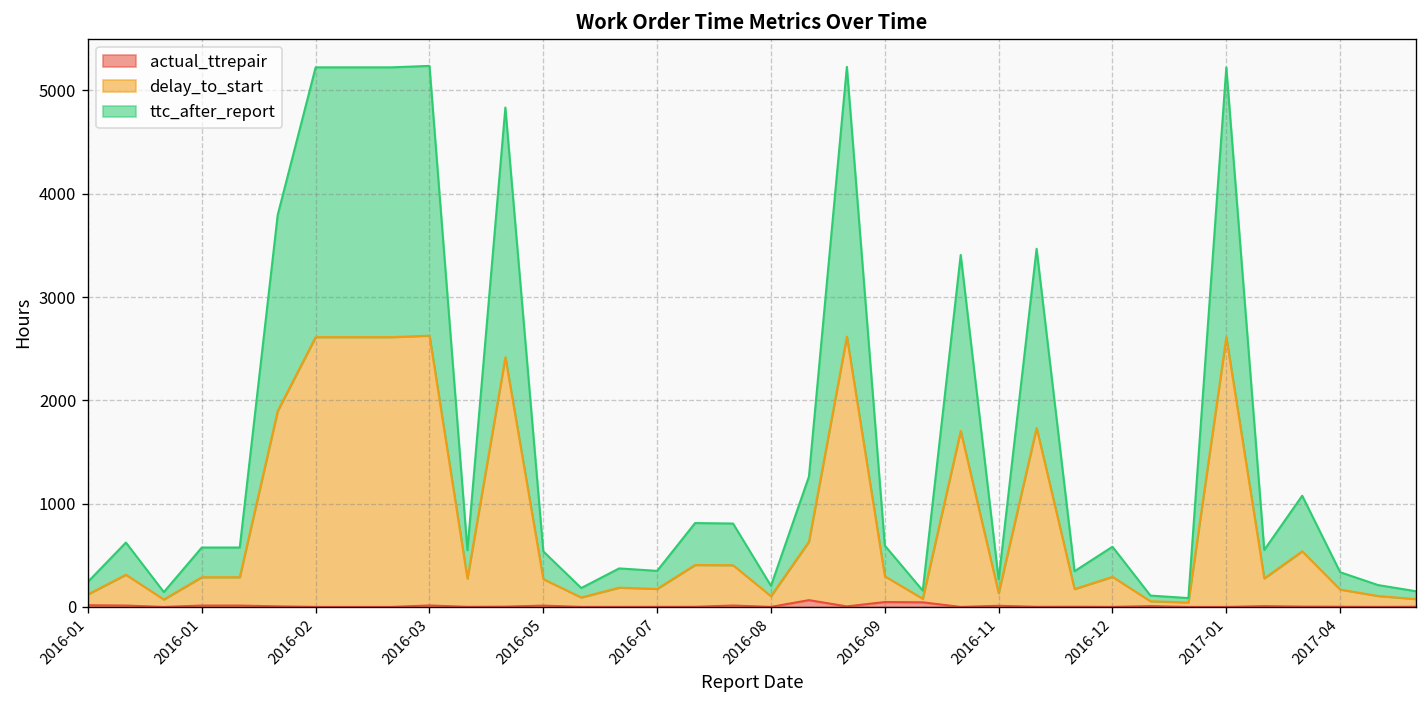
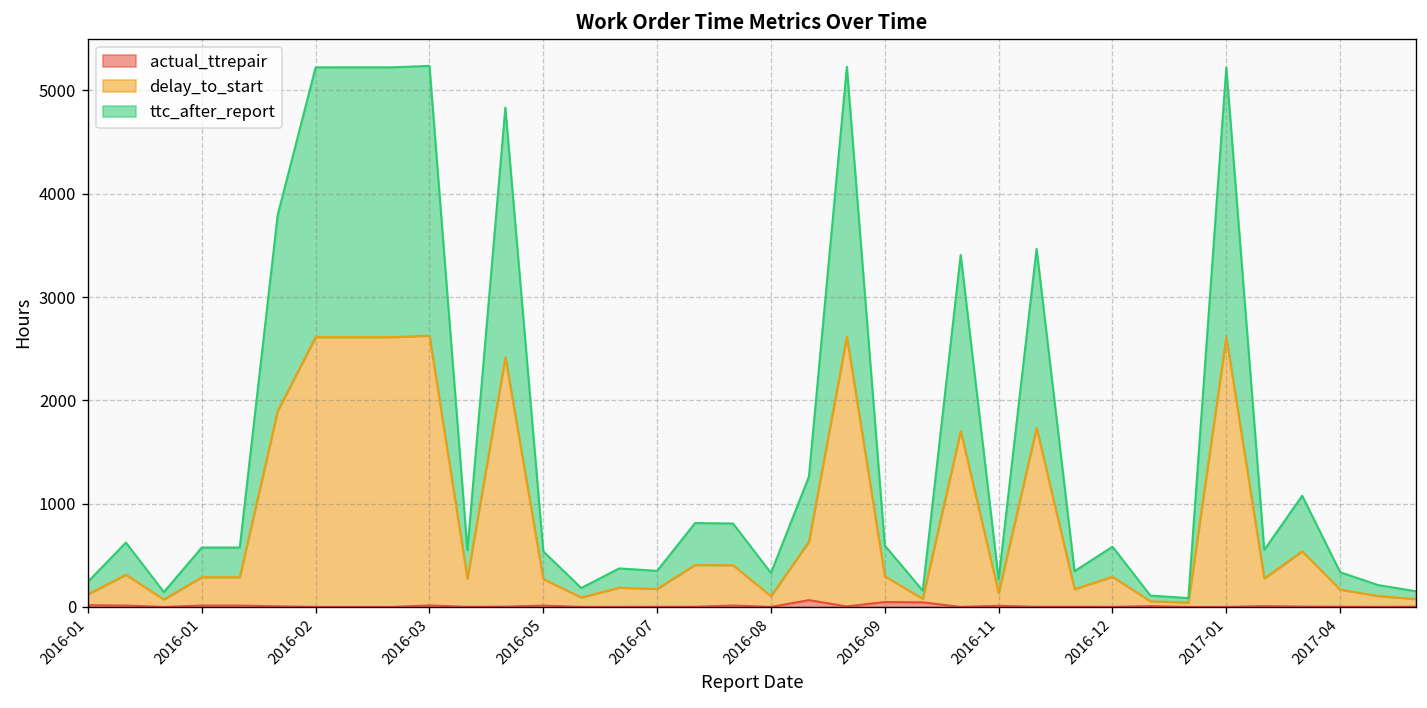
  {
    "actual_ttrepair": {
      "2016-02": 0,
      "2016-08": 0
    },
    "delay_to_start": {
      "2016-02": 2600,
      "2016-08": 100
    },
    "ttc_after_report": {
      "2016-02": 2600,
-     "2016-08": 100
+     "2016-08": 200
    }
  }
